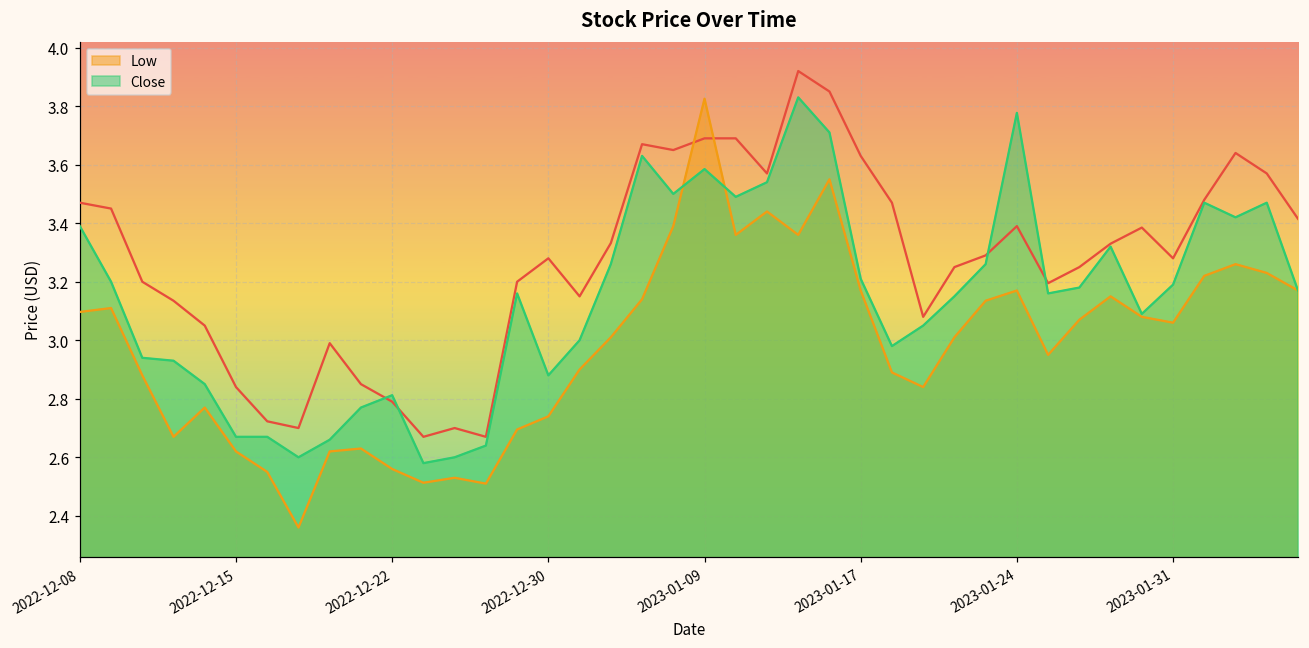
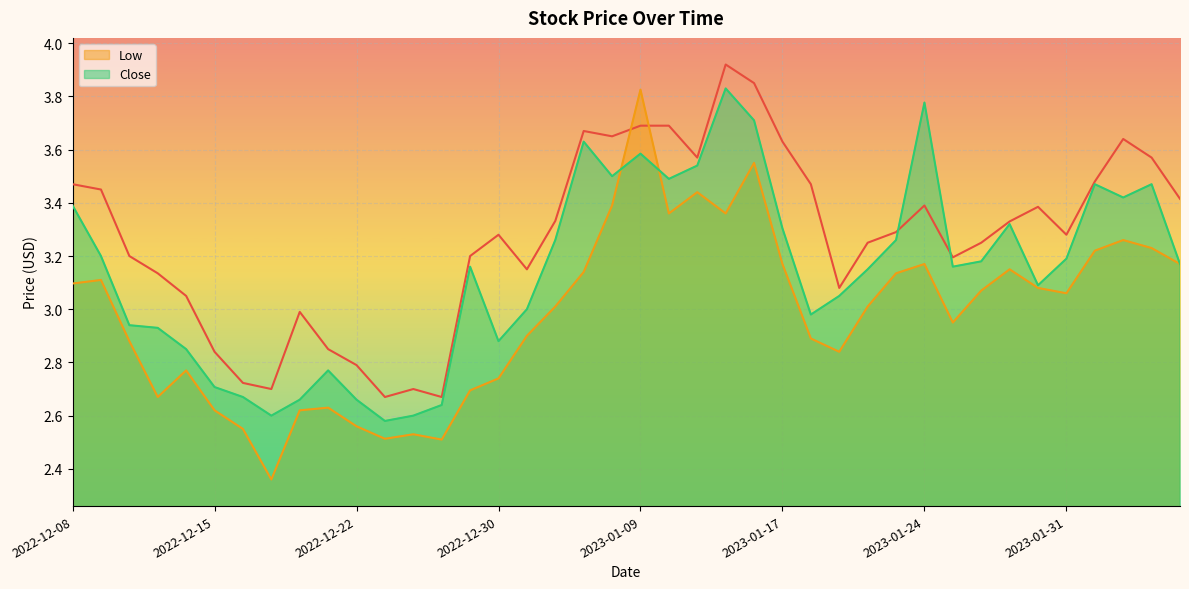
  {
    "Low": {
      "2022-12-08": 3.10,
      "2022-12-15": 2.62,
      "2022-12-22": 2.56,
      "2022-12-30": 2.74,
      "2023-01-09": 3.83,
      "2023-01-17": 3.17,
      "2023-01-24": 3.17,
      "2023-01-31": 3.06
    },
    "Close": {
      "2022-12-08": 3.39,
-     "2022-12-15": 2.67,
-     "2022-12-22": 2.81,
+     "2022-12-15": 2.71,
+     "2022-12-22": 2.66,
      "2022-12-30": 2.88,
      "2023-01-09": 3.58,
-     "2023-01-17": 3.21,
+     "2023-01-17": 3.30,
      "2023-01-24": 3.78,
      "2023-01-31": 3.19
    }
  }
